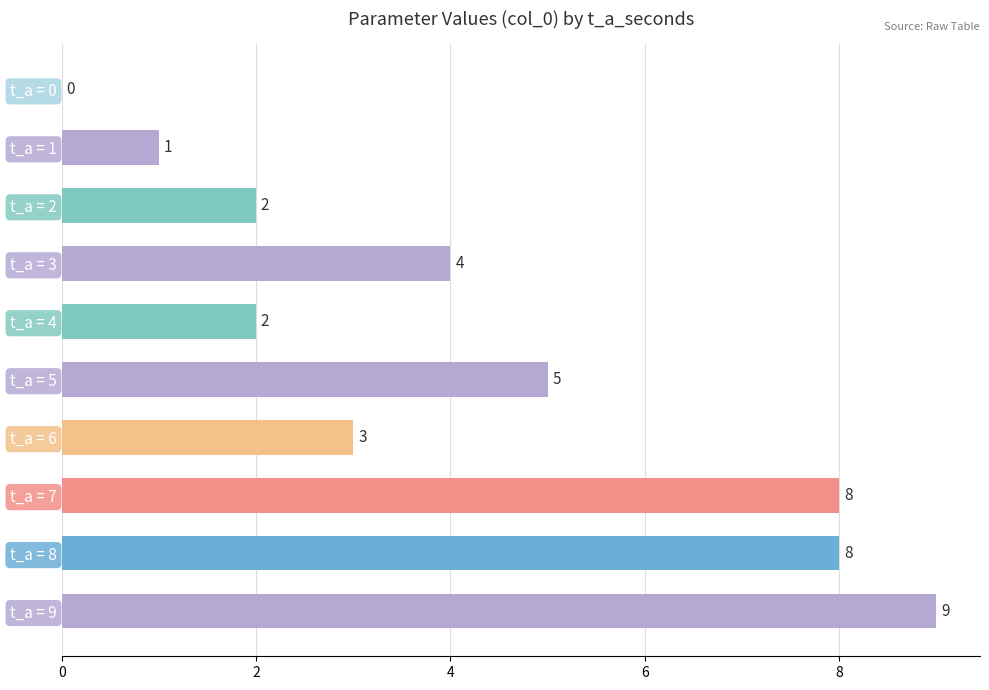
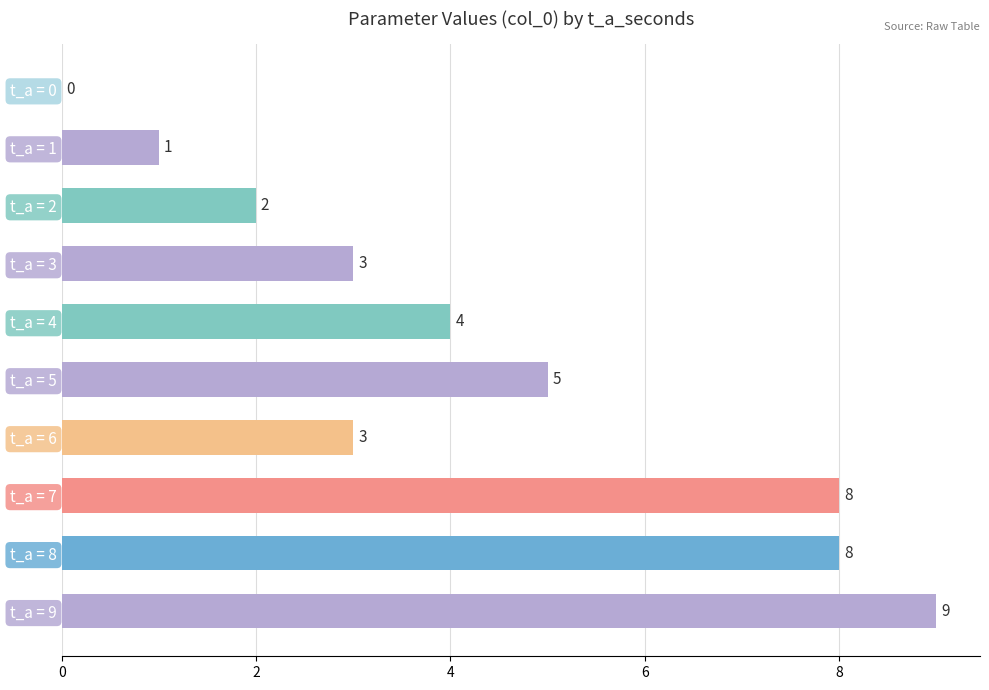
  {
    "t_a = 0": 0,
    "t_a = 1": 1,
    "t_a = 2": 2,
-   "t_a = 3": 4,
-   "t_a = 4": 2,
+   "t_a = 3": 3,
+   "t_a = 4": 4,
    "t_a = 5": 5,
    "t_a = 6": 3,
    "t_a = 7": 8,
    "t_a = 8": 8,
    "t_a = 9": 9
  }
